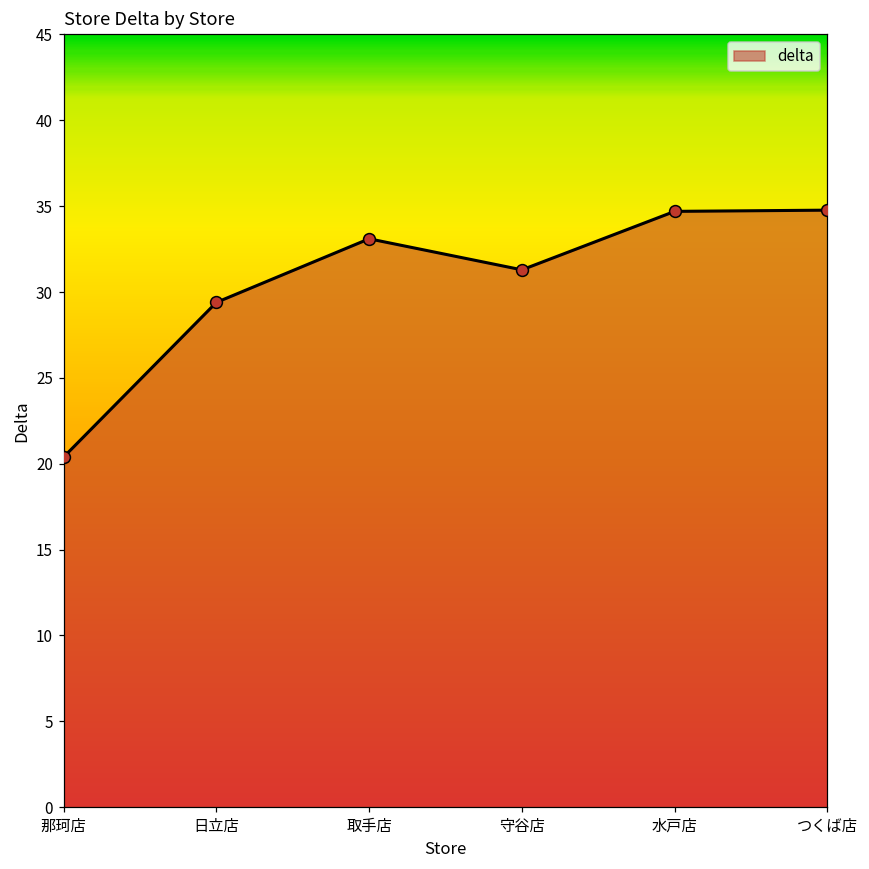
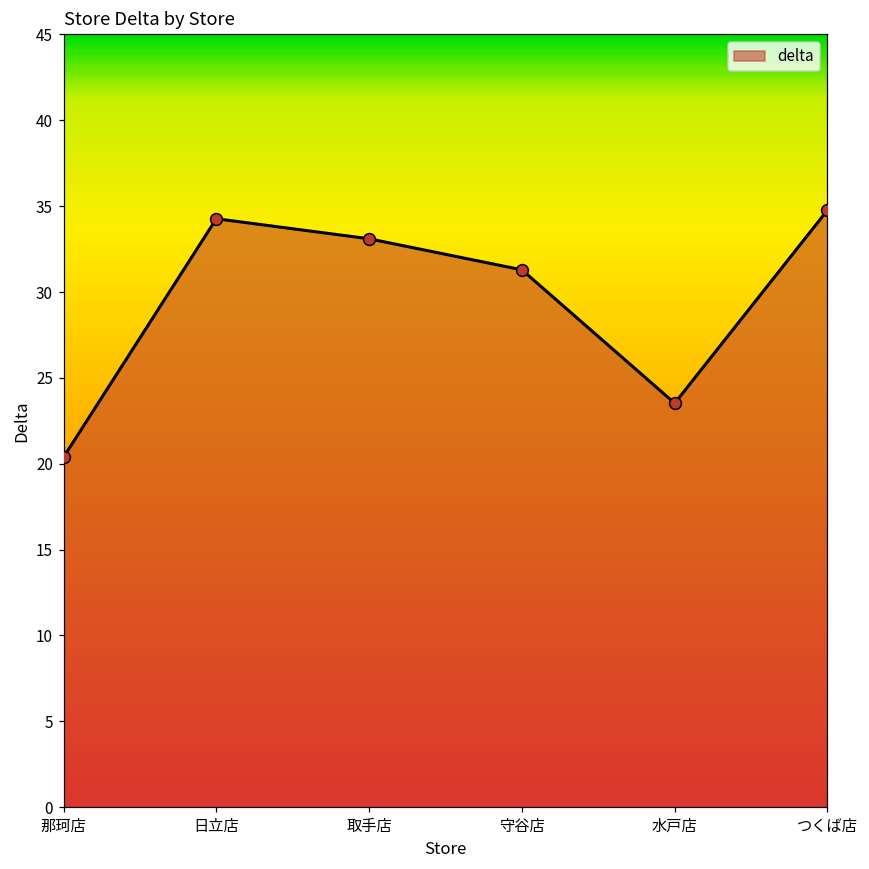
  {
    "那珂店": 20.4,
-   "日立店": 29.4,
+   "日立店": 34.3,
    "取手店": 33.1,
    "守谷店": 31.3,
-   "水戸店": 34.7,
+   "水戸店": 23.5,
    "つくば店": 34.8
  }
